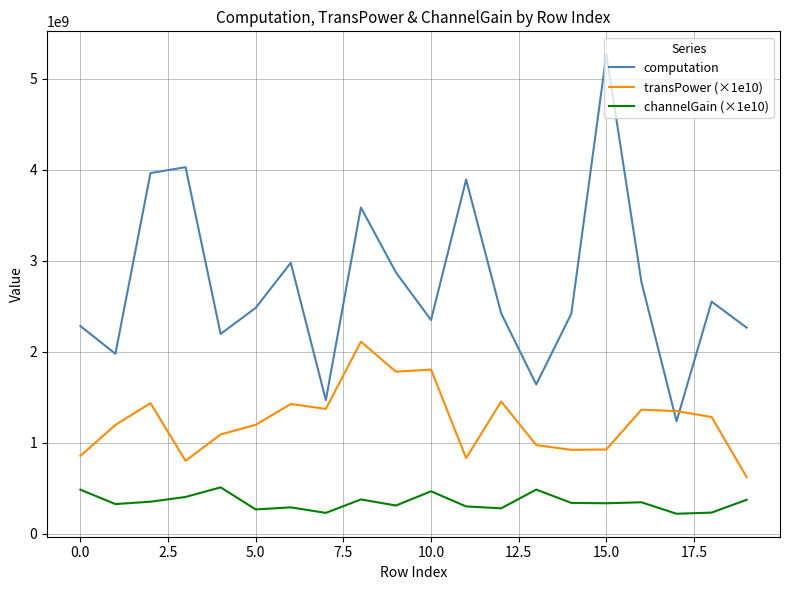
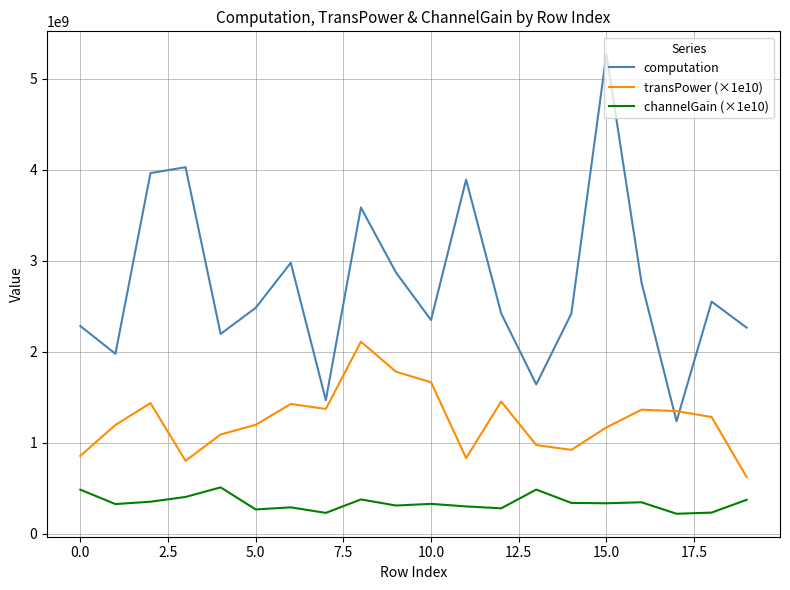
  {
    "computation": {
      "0.0": 2300000000,
      "5.0": 2500000000,
      "10.0": 2300000000
    },
    "transPower (×1e10)": {
      "0.0": 900000000,
      "5.0": 1200000000,
-     "10.0": 1800000000,
-     "15.0": 900000000
+     "10.0": 1700000000,
+     "15.0": 1200000000
    },
    "channelGain (×1e10)": {
      "0.0": 500000000,
      "5.0": 300000000,
-     "10.0": 500000000,
+     "10.0": 300000000,
      "15.0": 300000000
    }
  }
